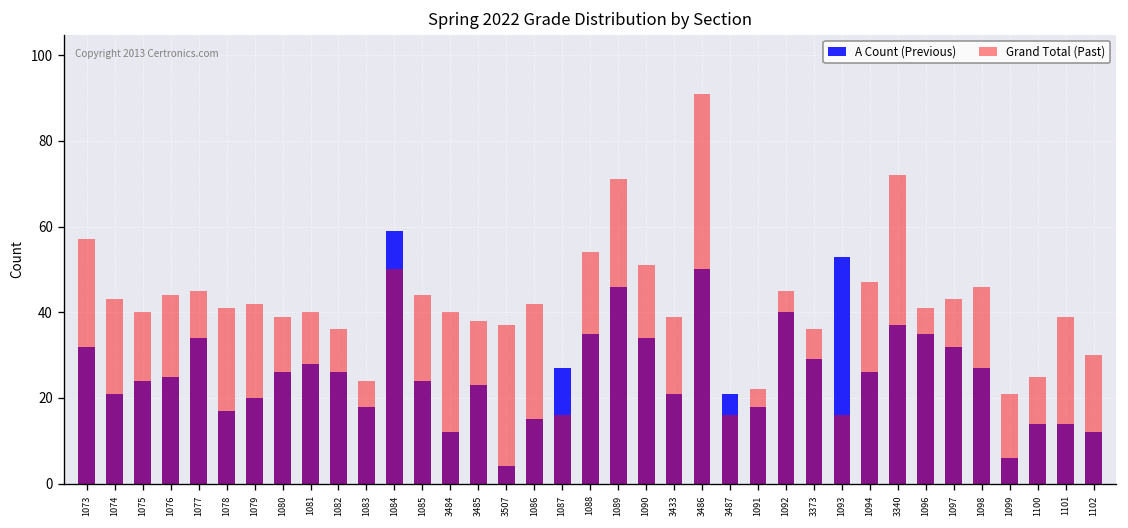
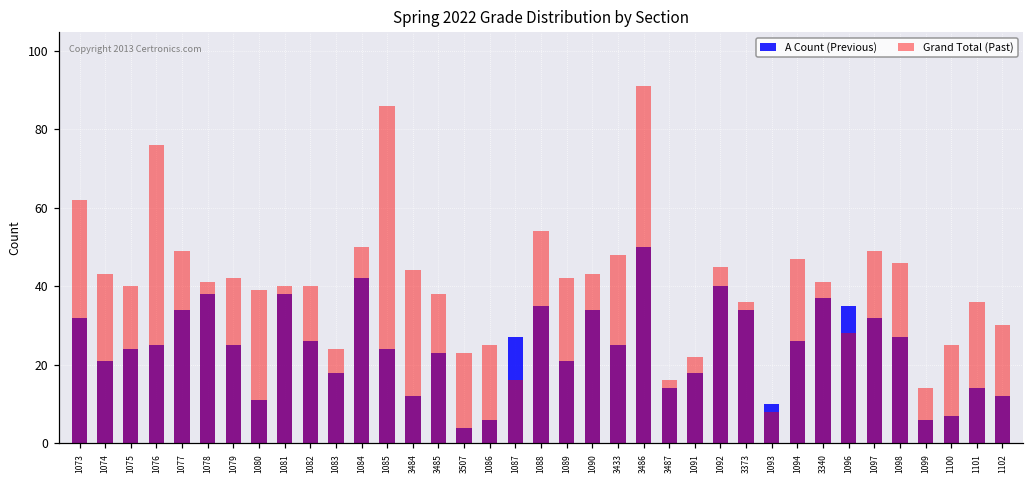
  {
    "A Count (Previous)": {
-     "1078": 17,
-     "1079": 20,
-     "1080": 26,
-     "1081": 28,
-     "1084": 59,
-     "1086": 15,
+     "1078": 38,
+     "1079": 25,
+     "1080": 11,
+     "1081": 38,
+     "1084": 42,
+     "1086": 6,
      "1087": 27,
-     "1089": 46,
-     "3433": 21,
-     "3487": 21,
-     "3373": 29,
-     "1093": 53,
-     "1100": 14
+     "1089": 21,
+     "3433": 25,
+     "3487": 14,
+     "3373": 34,
+     "1093": 10,
+     "1100": 7
    },
    "Grand Total (Past)": {
-     "1073": 57,
+     "1073": 62,
      "1074": 43,
      "1075": 40,
-     "1076": 44,
-     "1077": 45,
+     "1076": 76,
+     "1077": 49,
      "1078": 41,
      "1079": 42,
      "1080": 39,
      "1081": 40,
-     "1082": 36,
+     "1082": 40,
      "1083": 24,
-     "1085": 44,
-     "3484": 40,
+     "1085": 86,
+     "3484": 44,
      "3485": 38,
-     "3507": 37,
-     "1086": 42,
+     "3507": 23,
+     "1086": 25,
      "1088": 54,
-     "1089": 71,
-     "1090": 51,
-     "3433": 39,
+     "1089": 42,
+     "1090": 43,
+     "3433": 48,
      "3486": 91,
      "1091": 22,
      "1092": 45,
      "3373": 36,
-     "1093": 16,
+     "1093": 8,
      "1094": 47,
-     "3340": 72,
-     "1096": 41,
-     "1097": 43,
+     "3340": 41,
+     "1096": 28,
+     "1097": 49,
      "1098": 46,
-     "1099": 21,
+     "1099": 14,
      "1100": 25,
-     "1101": 39,
+     "1101": 36,
      "1102": 30
    }
  }
